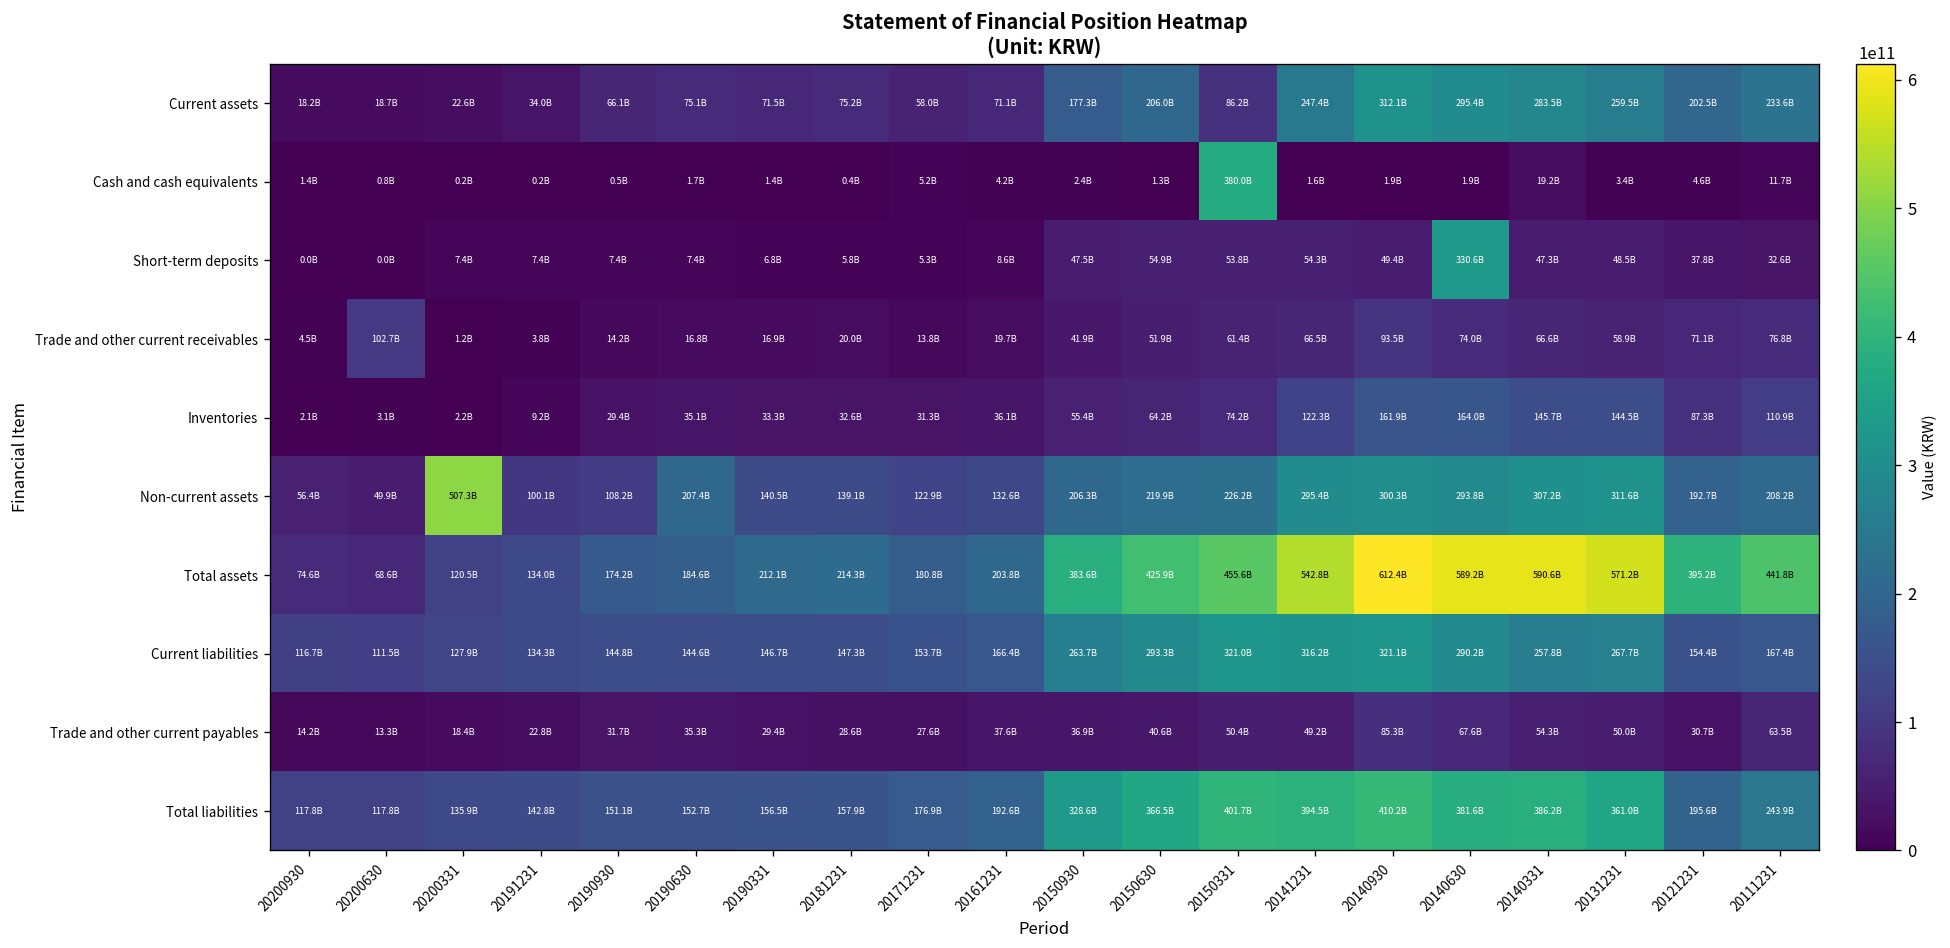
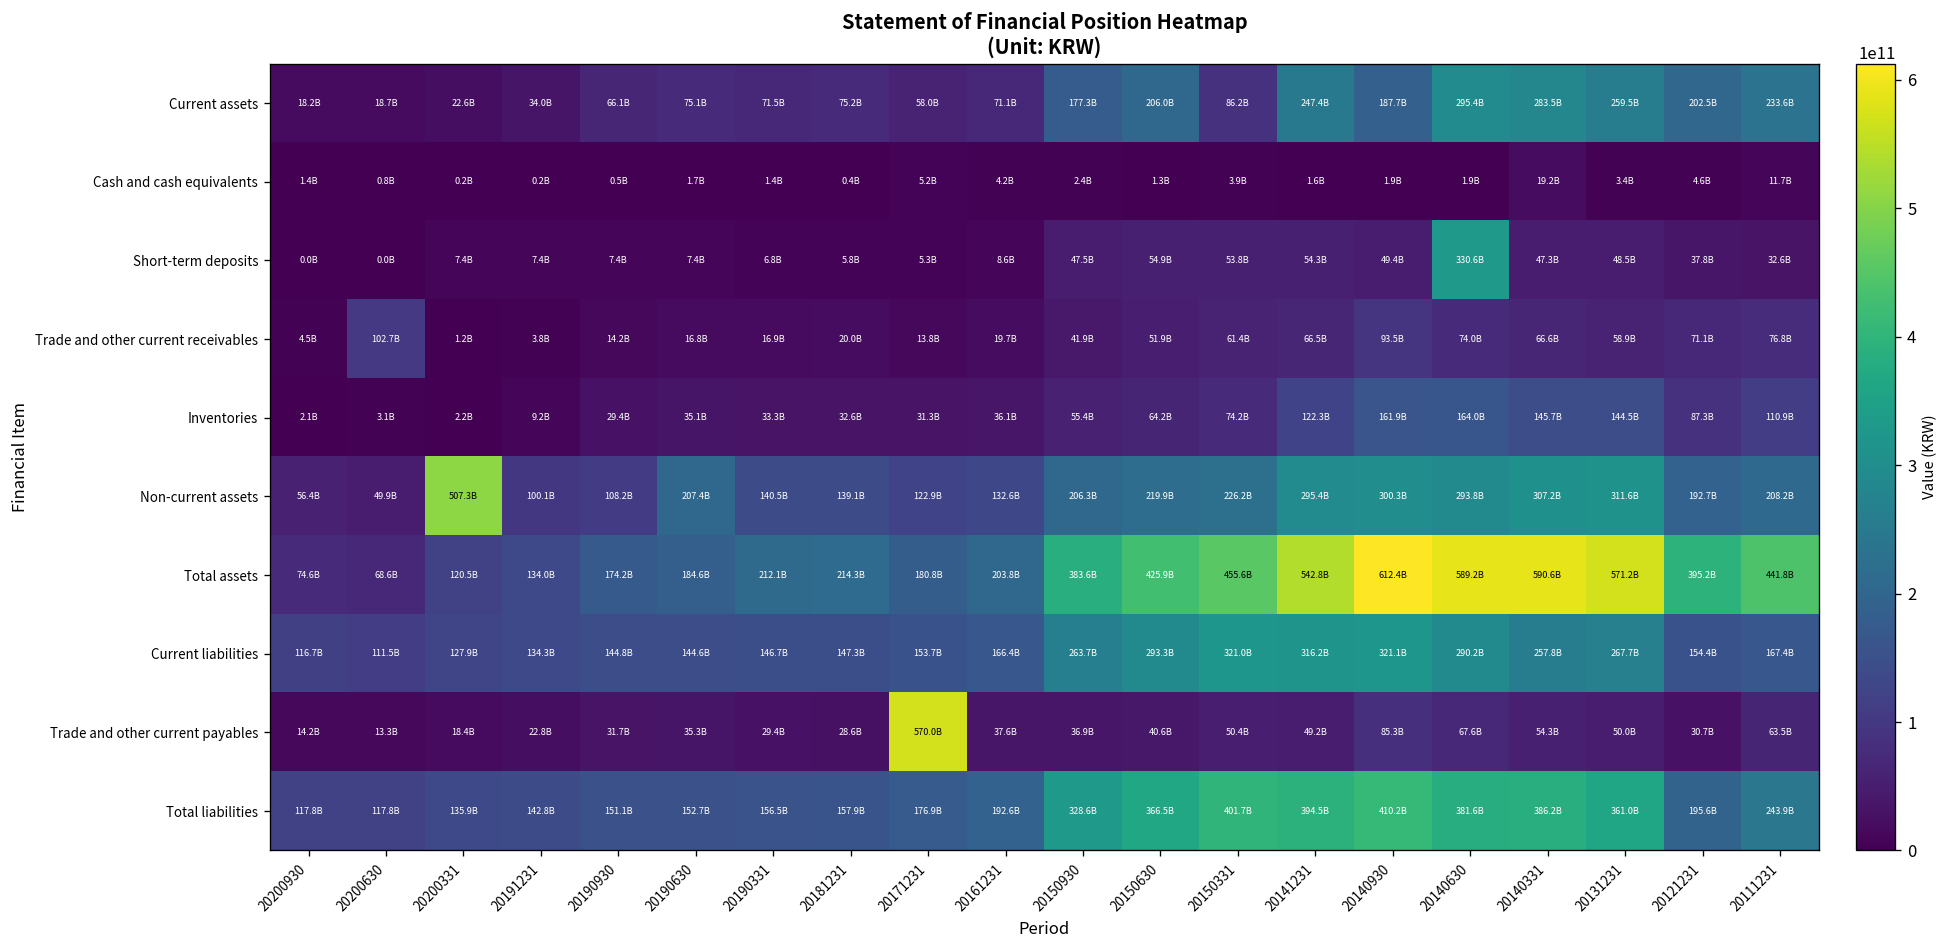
  {
    "Current assets": {
      "20200930": "18.2B",
      "20200630": "18.7B",
      "20200331": "22.6B",
      "20191231": "34.0B",
      "20190930": "66.1B",
      "20190630": "75.1B",
      "20190331": "71.5B",
      "20181231": "75.2B",
      "20171231": "58.0B",
      "20161231": "71.1B",
      "20150930": "177.3B",
      "20150630": "206.0B",
      "20150331": "86.2B",
      "20141231": "247.4B",
-     "20140930": "312.1B",
+     "20140930": "187.7B",
      "20140630": "295.4B",
      "20140331": "283.5B",
      "20131231": "259.5B",
      "20121231": "202.5B",
      "20111231": "233.6B"
    },
    "Cash and cash equivalents": {
      "20200930": "1.4B",
      "20200630": "0.8B",
      "20200331": "0.2B",
      "20191231": "0.2B",
      "20190930": "0.5B",
      "20190630": "1.7B",
      "20190331": "1.4B",
      "20181231": "0.4B",
      "20171231": "5.2B",
      "20161231": "4.2B",
      "20150930": "2.4B",
      "20150630": "1.3B",
-     "20150331": "380.0B",
+     "20150331": "3.9B",
      "20141231": "1.6B",
      "20140930": "1.9B",
      "20140630": "1.9B",
      "20140331": "19.2B",
      "20131231": "3.4B",
      "20121231": "4.6B",
      "20111231": "11.7B"
    },
    "Short-term deposits": {
      "20200930": "0.0B",
      "20200630": "0.0B",
      "20200331": "7.4B",
      "20191231": "7.4B",
      "20190930": "7.4B",
      "20190630": "7.4B",
      "20190331": "6.8B",
      "20181231": "5.8B",
      "20171231": "5.3B",
      "20161231": "8.6B",
      "20150930": "47.5B",
      "20150630": "54.9B",
      "20150331": "53.8B",
      "20141231": "54.3B",
      "20140930": "49.4B",
      "20140630": "330.6B",
      "20140331": "47.3B",
      "20131231": "48.5B",
      "20121231": "37.8B",
      "20111231": "32.6B"
    },
    "Trade and other current receivables": {
      "20200930": "4.5B",
      "20200630": "102.7B",
      "20200331": "1.2B",
      "20191231": "3.8B",
      "20190930": "14.2B",
      "20190630": "16.8B",
      "20190331": "16.9B",
      "20181231": "20.0B",
      "20171231": "13.8B",
      "20161231": "19.7B",
      "20150930": "41.9B",
      "20150630": "51.9B",
      "20150331": "61.4B",
      "20141231": "66.5B",
      "20140930": "93.5B",
      "20140630": "74.0B",
      "20140331": "66.6B",
      "20131231": "58.9B",
      "20121231": "71.1B",
      "20111231": "76.8B"
    },
    "Inventories": {
      "20200930": "2.1B",
      "20200630": "3.1B",
      "20200331": "2.2B",
      "20191231": "9.2B",
      "20190930": "29.4B",
      "20190630": "35.1B",
      "20190331": "33.3B",
      "20181231": "32.6B",
      "20171231": "31.3B",
      "20161231": "36.1B",
      "20150930": "55.4B",
      "20150630": "64.2B",
      "20150331": "74.2B",
      "20141231": "122.3B",
      "20140930": "161.9B",
      "20140630": "164.0B",
      "20140331": "145.7B",
      "20131231": "144.5B",
      "20121231": "87.3B",
      "20111231": "110.9B"
    },
    "Non-current assets": {
      "20200930": "56.4B",
      "20200630": "49.9B",
      "20200331": "507.3B",
      "20191231": "100.1B",
      "20190930": "108.2B",
      "20190630": "207.4B",
      "20190331": "140.5B",
      "20181231": "139.1B",
      "20171231": "122.9B",
      "20161231": "132.6B",
      "20150930": "206.3B",
      "20150630": "219.9B",
      "20150331": "226.2B",
      "20141231": "295.4B",
      "20140930": "300.3B",
      "20140630": "293.8B",
      "20140331": "307.2B",
      "20131231": "311.6B",
      "20121231": "192.7B",
      "20111231": "208.2B"
    },
    "Total assets": {
      "20200930": "74.6B",
      "20200630": "68.6B",
      "20200331": "120.5B",
      "20191231": "134.0B",
      "20190930": "174.2B",
      "20190630": "184.6B",
      "20190331": "212.1B",
      "20181231": "214.3B",
      "20171231": "180.8B",
      "20161231": "203.8B",
      "20150930": "383.6B",
      "20150630": "425.9B",
      "20150331": "455.6B",
      "20141231": "542.8B",
      "20140930": "612.4B",
      "20140630": "589.2B",
      "20140331": "590.6B",
      "20131231": "571.2B",
      "20121231": "395.2B",
      "20111231": "441.8B"
    },
    "Current liabilities": {
      "20200930": "116.7B",
      "20200630": "111.5B",
      "20200331": "127.9B",
      "20191231": "134.3B",
      "20190930": "144.8B",
      "20190630": "144.6B",
      "20190331": "146.7B",
      "20181231": "147.3B",
      "20171231": "153.7B",
      "20161231": "166.4B",
      "20150930": "263.7B",
      "20150630": "293.3B",
      "20150331": "321.0B",
      "20141231": "316.2B",
      "20140930": "321.1B",
      "20140630": "290.2B",
      "20140331": "257.8B",
      "20131231": "267.7B",
      "20121231": "154.4B",
      "20111231": "167.4B"
    },
    "Trade and other current payables": {
      "20200930": "14.2B",
      "20200630": "13.3B",
      "20200331": "18.4B",
      "20191231": "22.8B",
      "20190930": "31.7B",
      "20190630": "35.3B",
      "20190331": "29.4B",
      "20181231": "28.6B",
-     "20171231": "27.6B",
+     "20171231": "570.0B",
      "20161231": "37.6B",
      "20150930": "36.9B",
      "20150630": "40.6B",
      "20150331": "50.4B",
      "20141231": "49.2B",
      "20140930": "85.3B",
      "20140630": "67.6B",
      "20140331": "54.3B",
      "20131231": "50.0B",
      "20121231": "30.7B",
      "20111231": "63.5B"
    },
    "Total liabilities": {
      "20200930": "117.8B",
      "20200630": "117.8B",
      "20200331": "135.9B",
      "20191231": "142.8B",
      "20190930": "151.1B",
      "20190630": "152.7B",
      "20190331": "156.5B",
      "20181231": "157.9B",
      "20171231": "176.9B",
      "20161231": "192.6B",
      "20150930": "328.6B",
      "20150630": "366.5B",
      "20150331": "401.7B",
      "20141231": "394.5B",
      "20140930": "410.2B",
      "20140630": "381.6B",
      "20140331": "386.2B",
      "20131231": "361.0B",
      "20121231": "195.6B",
      "20111231": "243.9B"
    }
  }
